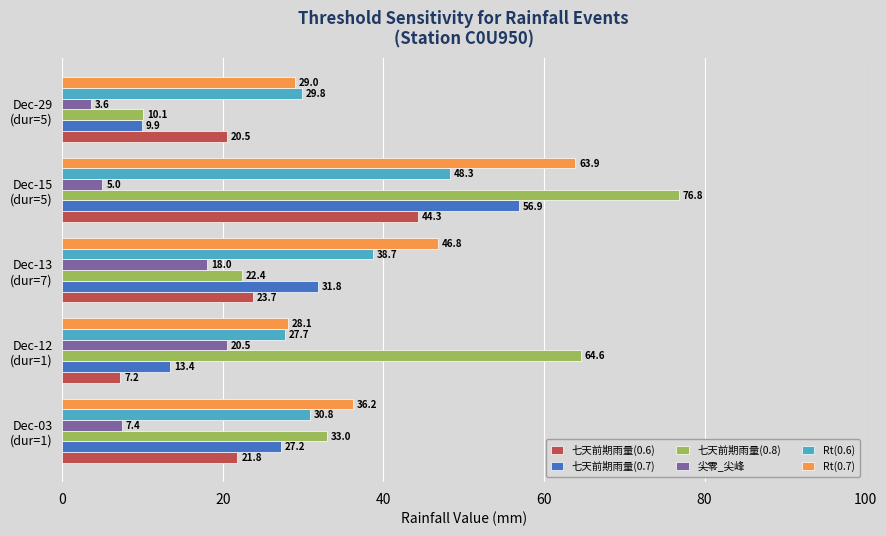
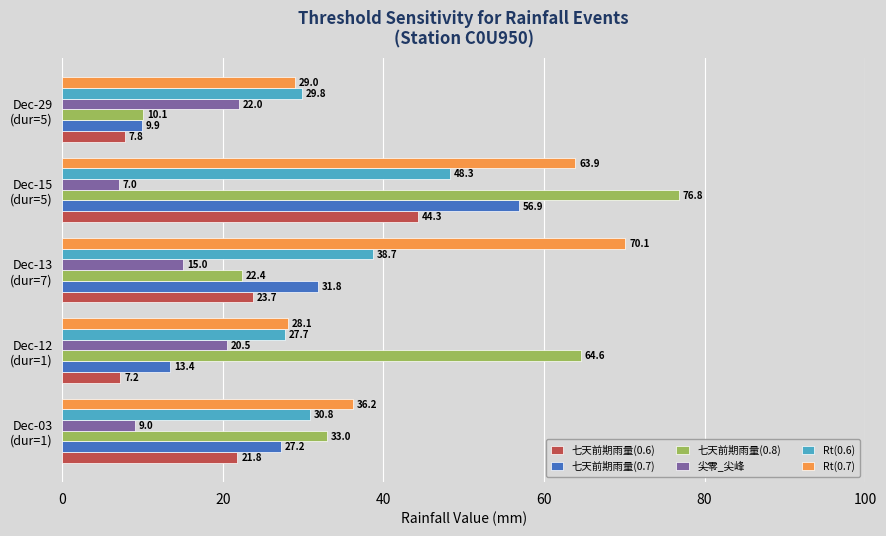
  {
    "七天前期雨量(0.6)": {
-     "Dec-29 (dur=5)": 20.5,
+     "Dec-29 (dur=5)": 7.8,
      "Dec-15 (dur=5)": 44.3,
      "Dec-13 (dur=7)": 23.7,
      "Dec-12 (dur=1)": 7.2,
      "Dec-03 (dur=1)": 21.8
    },
    "七天前期雨量(0.8)": {
      "Dec-29 (dur=5)": 10.1,
      "Dec-15 (dur=5)": 76.8,
      "Dec-13 (dur=7)": 22.4,
      "Dec-12 (dur=1)": 64.6,
      "Dec-03 (dur=1)": 33.0
    },
    "尖零_尖峰": {
-     "Dec-29 (dur=5)": 3.6,
-     "Dec-15 (dur=5)": 5.0,
-     "Dec-13 (dur=7)": 18.0,
+     "Dec-29 (dur=5)": 22.0,
+     "Dec-15 (dur=5)": 7.0,
+     "Dec-13 (dur=7)": 15.0,
      "Dec-12 (dur=1)": 20.5,
-     "Dec-03 (dur=1)": 7.4
+     "Dec-03 (dur=1)": 9.0
    },
    "Rt(0.7)": {
      "Dec-29 (dur=5)": 29.0,
      "Dec-15 (dur=5)": 63.9,
-     "Dec-13 (dur=7)": 46.8,
+     "Dec-13 (dur=7)": 70.1,
      "Dec-12 (dur=1)": 28.1,
      "Dec-03 (dur=1)": 36.2
    }
  }
